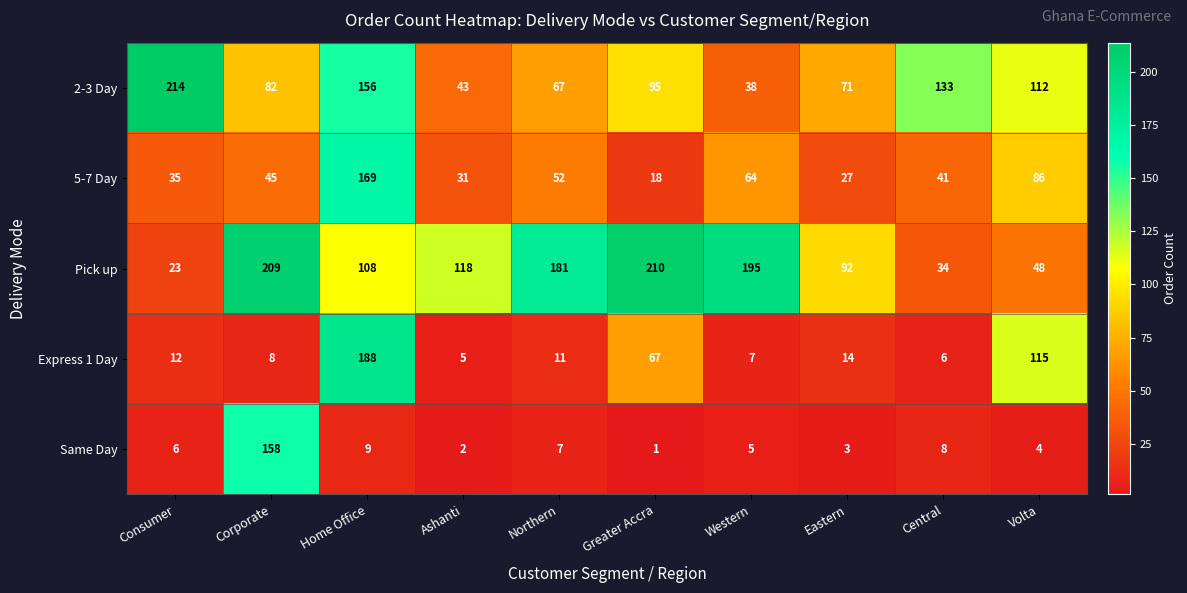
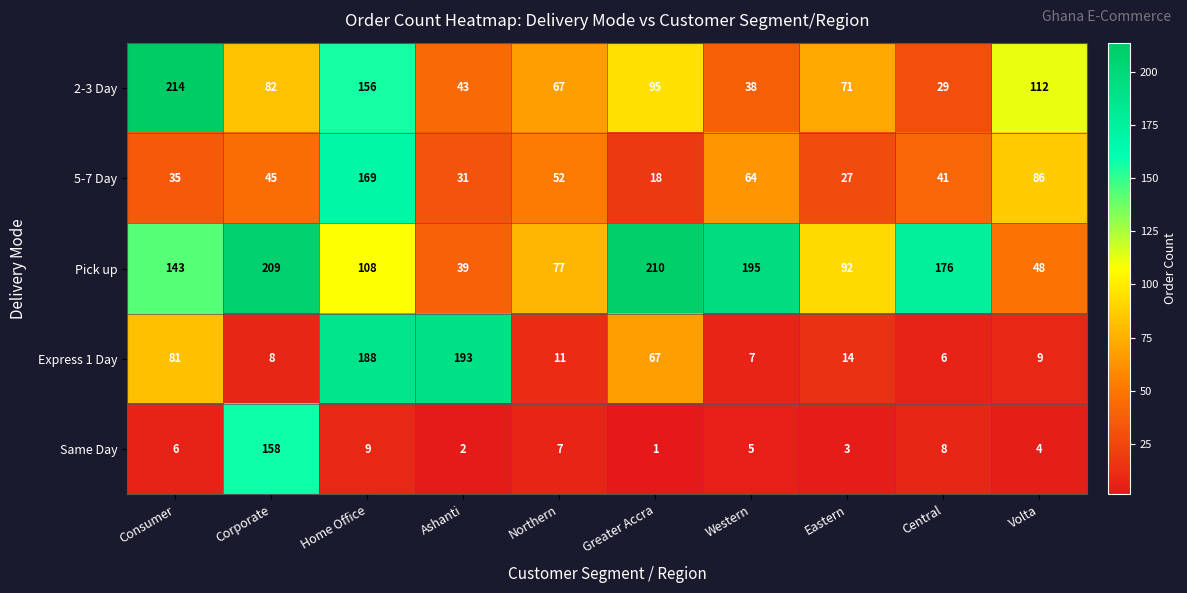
  {
    "2-3 Day": {
      "Consumer": 214,
      "Corporate": 82,
      "Home Office": 156,
      "Ashanti": 43,
      "Northern": 67,
      "Greater Accra": 95,
      "Western": 38,
      "Eastern": 71,
-     "Central": 133,
+     "Central": 29,
      "Volta": 112
    },
    "5-7 Day": {
      "Consumer": 35,
      "Corporate": 45,
      "Home Office": 169,
      "Ashanti": 31,
      "Northern": 52,
      "Greater Accra": 18,
      "Western": 64,
      "Eastern": 27,
      "Central": 41,
      "Volta": 86
    },
    "Pick up": {
-     "Consumer": 23,
+     "Consumer": 143,
      "Corporate": 209,
      "Home Office": 108,
-     "Ashanti": 118,
-     "Northern": 181,
+     "Ashanti": 39,
+     "Northern": 77,
      "Greater Accra": 210,
      "Western": 195,
      "Eastern": 92,
-     "Central": 34,
+     "Central": 176,
      "Volta": 48
    },
    "Express 1 Day": {
-     "Consumer": 12,
+     "Consumer": 81,
      "Corporate": 8,
      "Home Office": 188,
-     "Ashanti": 5,
+     "Ashanti": 193,
      "Northern": 11,
      "Greater Accra": 67,
      "Western": 7,
      "Eastern": 14,
      "Central": 6,
-     "Volta": 115
+     "Volta": 9
    },
    "Same Day": {
      "Consumer": 6,
      "Corporate": 158,
      "Home Office": 9,
      "Ashanti": 2,
      "Northern": 7,
      "Greater Accra": 1,
      "Western": 5,
      "Eastern": 3,
      "Central": 8,
      "Volta": 4
    }
  }
